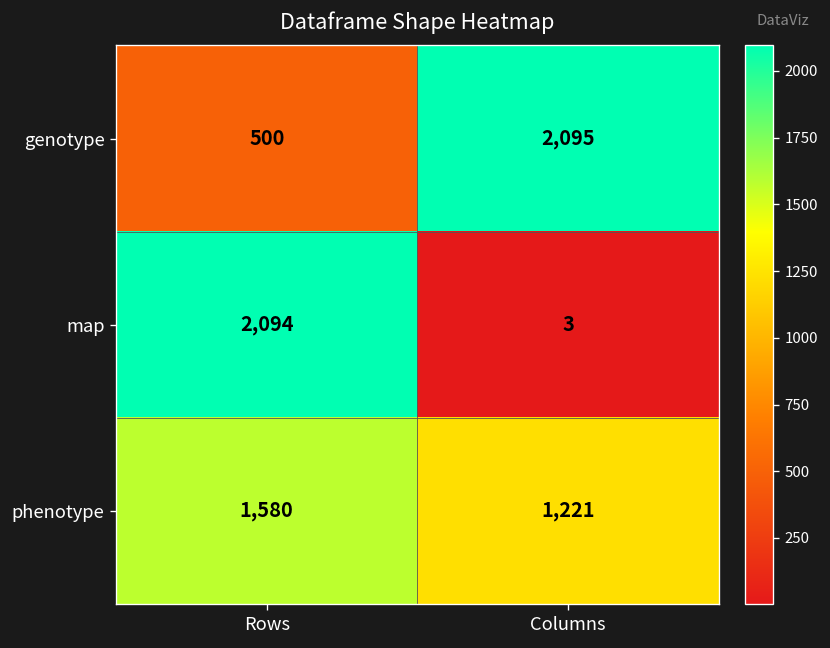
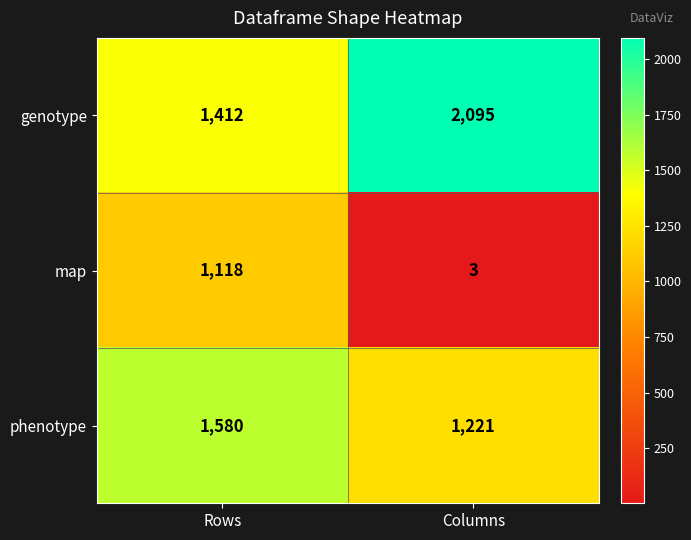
  {
    "genotype": {
-     "Rows": "500",
+     "Rows": "1,412",
      "Columns": "2,095"
    },
    "map": {
-     "Rows": "2,094",
+     "Rows": "1,118",
      "Columns": "3"
    },
    "phenotype": {
      "Rows": "1,580",
      "Columns": "1,221"
    }
  }
